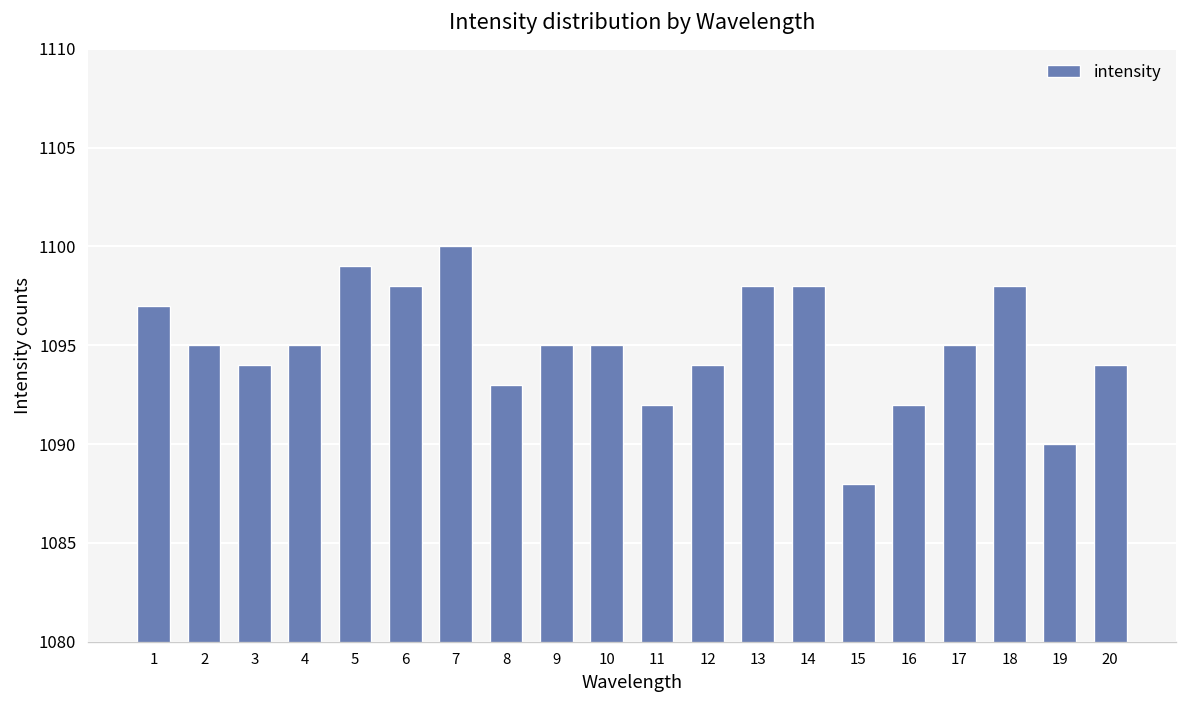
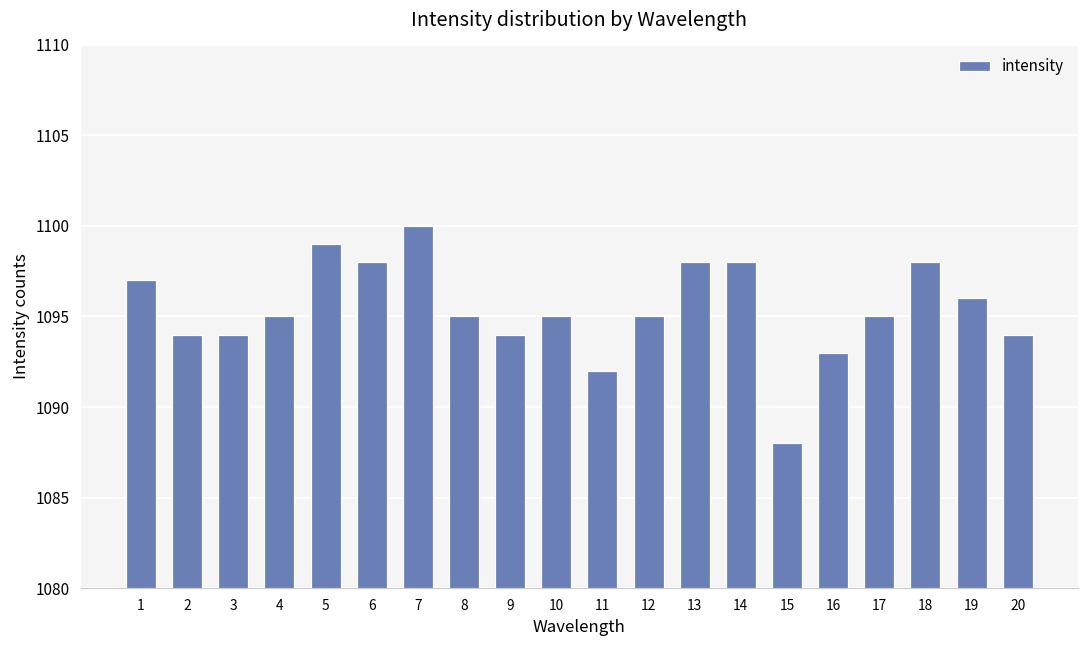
  {
    "1": 1097,
-   "2": 1095,
+   "2": 1094,
    "3": 1094,
    "4": 1095,
    "5": 1099,
    "6": 1098,
    "7": 1100,
-   "8": 1093,
-   "9": 1095,
+   "8": 1095,
+   "9": 1094,
    "10": 1095,
    "11": 1092,
-   "12": 1094,
+   "12": 1095,
    "13": 1098,
    "14": 1098,
    "15": 1088,
-   "16": 1092,
+   "16": 1093,
    "17": 1095,
    "18": 1098,
-   "19": 1090,
+   "19": 1096,
    "20": 1094
  }
